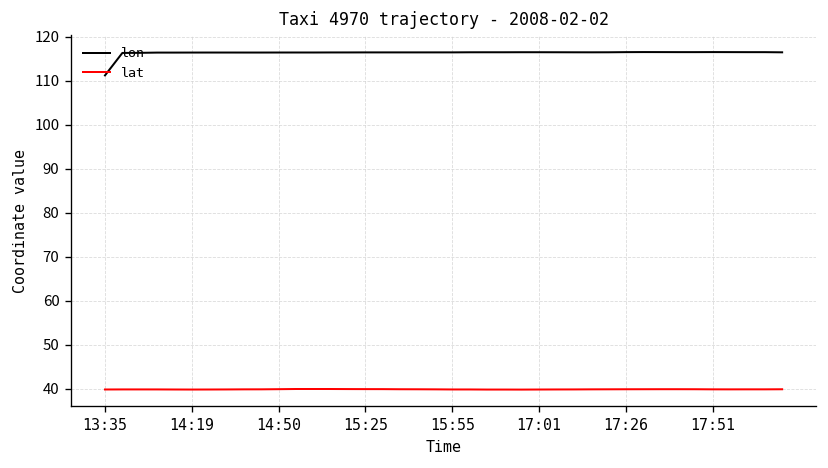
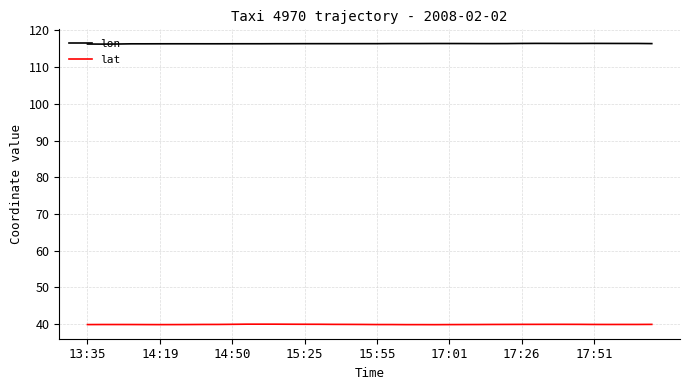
  {
    "lon": {
-     "13:35": 111,
+     "13:35": 116,
      "14:19": 116,
      "14:50": 116,
      "15:25": 116,
      "15:55": 116,
      "17:01": 116,
      "17:26": 116,
      "17:51": 116
    },
    "lat": {
      "13:35": 40,
      "14:19": 40,
      "14:50": 40,
      "15:25": 40,
      "15:55": 40,
      "17:01": 40,
      "17:26": 40,
      "17:51": 40
    }
  }
